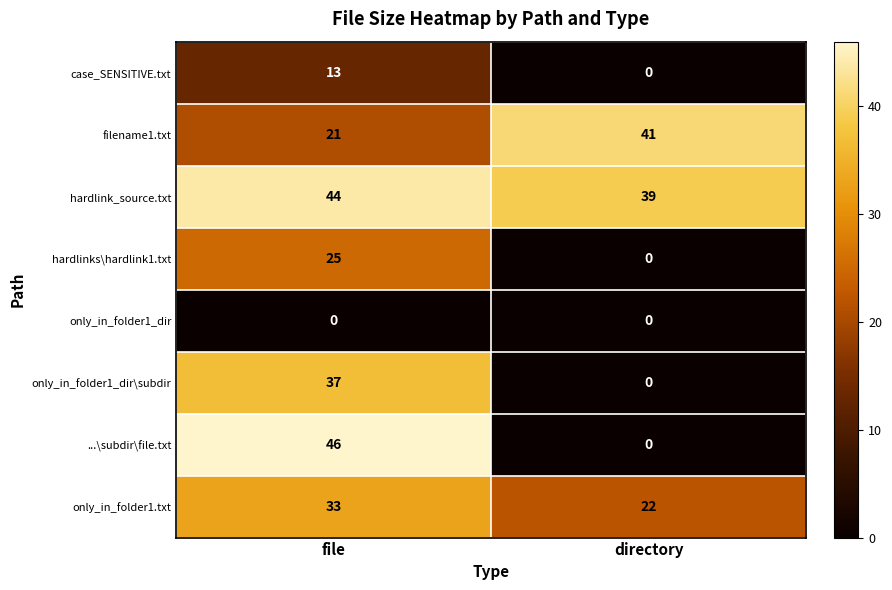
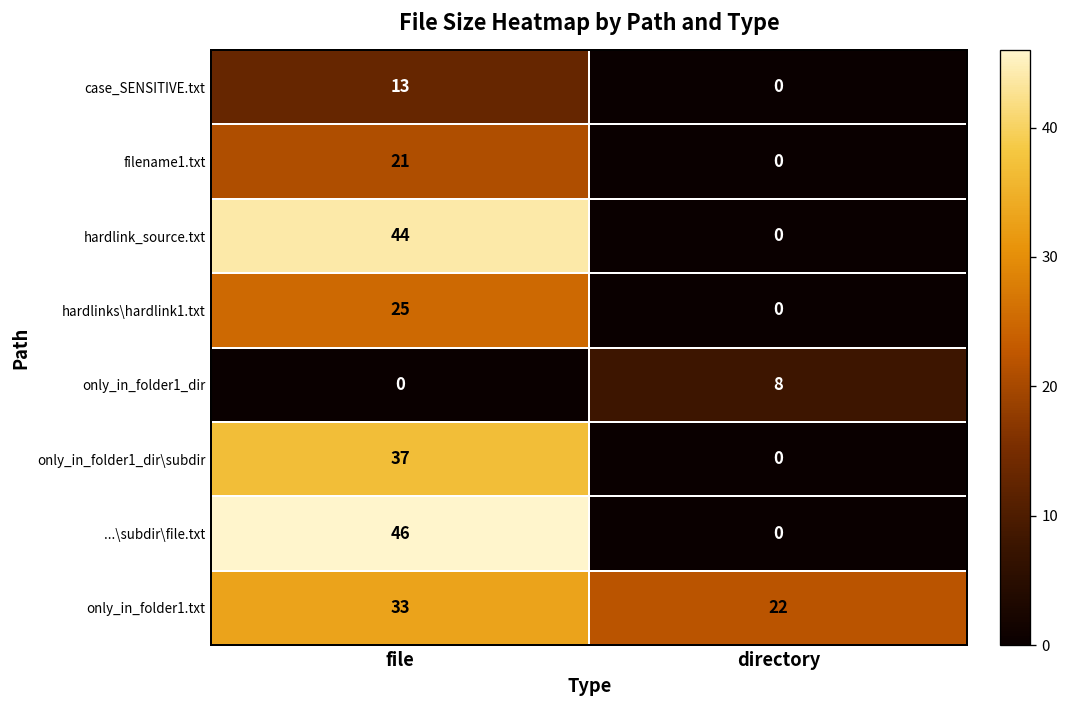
  {
    "case_SENSITIVE.txt": {
      "file": 13,
      "directory": 0
    },
    "filename1.txt": {
      "file": 21,
-     "directory": 41
+     "directory": 0
    },
    "hardlink_source.txt": {
      "file": 44,
-     "directory": 39
+     "directory": 0
    },
    "hardlinks\\hardlink1.txt": {
      "file": 25,
      "directory": 0
    },
    "only_in_folder1_dir": {
      "file": 0,
-     "directory": 0
+     "directory": 8
    },
    "only_in_folder1_dir\\subdir": {
      "file": 37,
      "directory": 0
    },
    "...\\subdir\\file.txt": {
      "file": 46,
      "directory": 0
    },
    "only_in_folder1.txt": {
      "file": 33,
      "directory": 22
    }
  }
